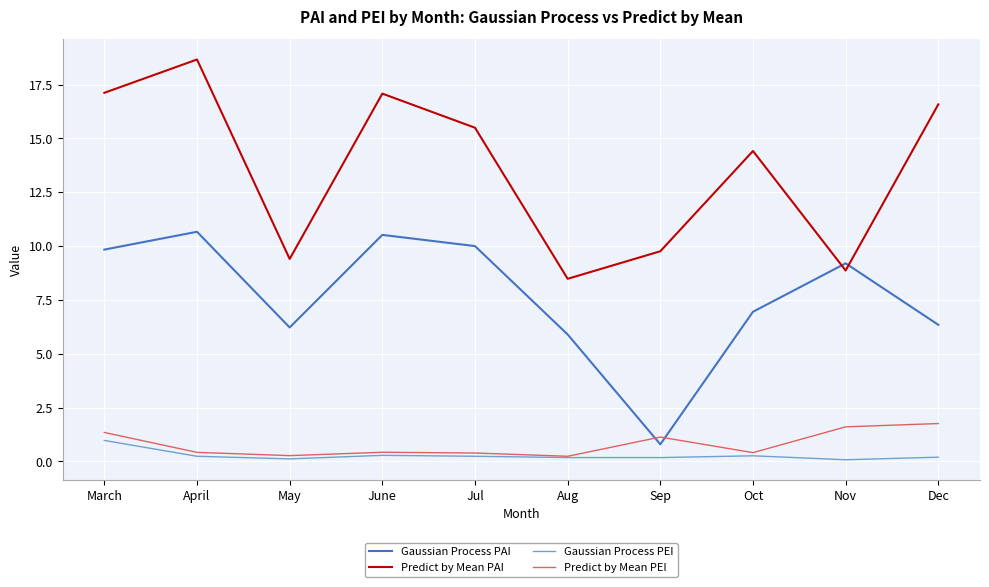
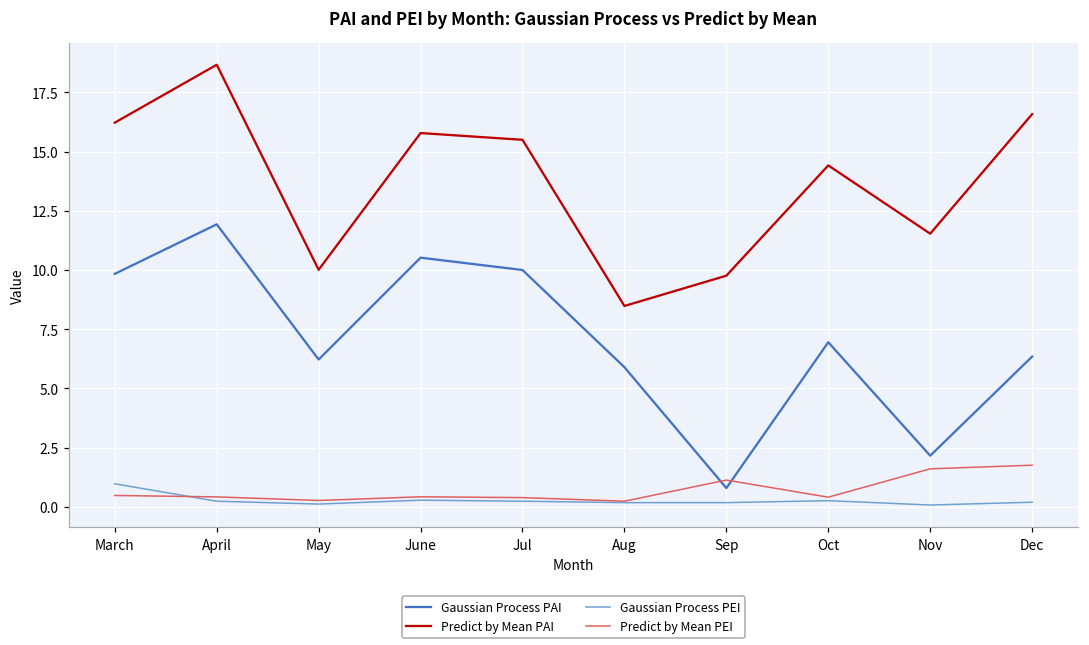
  {
    "Gaussian Process PAI": {
      "March": 9.8,
-     "April": 10.7,
+     "April": 11.9,
      "May": 6.2,
      "June": 10.5,
      "Jul": 10.0,
      "Aug": 5.9,
      "Sep": 0.8,
      "Oct": 7.0,
-     "Nov": 9.2,
+     "Nov": 2.2,
      "Dec": 6.3
    },
    "Predict by Mean PAI": {
-     "March": 17.1,
+     "March": 16.2,
      "April": 18.7,
-     "May": 9.4,
-     "June": 17.1,
+     "May": 10.0,
+     "June": 15.8,
      "Jul": 15.5,
      "Aug": 8.5,
      "Sep": 9.8,
      "Oct": 14.4,
-     "Nov": 8.9,
+     "Nov": 11.5,
      "Dec": 16.6
    },
    "Gaussian Process PEI": {
      "March": 1.0,
      "April": 0.2,
      "May": 0.1,
      "June": 0.3,
      "Jul": 0.2,
      "Sep": 0.2,
      "Oct": 0.3,
      "Nov": 0.1,
      "Dec": 0.2
    },
    "Predict by Mean PEI": {
-     "March": 1.3,
+     "March": 0.5,
      "April": 0.4,
      "May": 0.3,
      "June": 0.4,
      "Jul": 0.4,
      "Sep": 1.1,
      "Oct": 0.4,
      "Nov": 1.6,
      "Dec": 1.8
    }
  }
